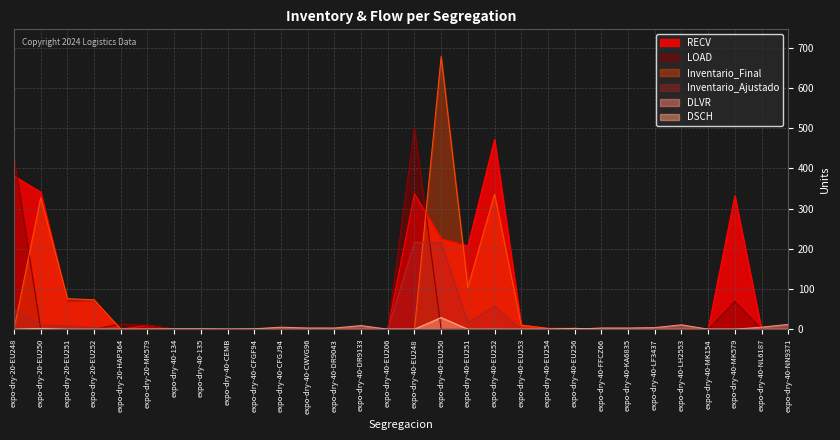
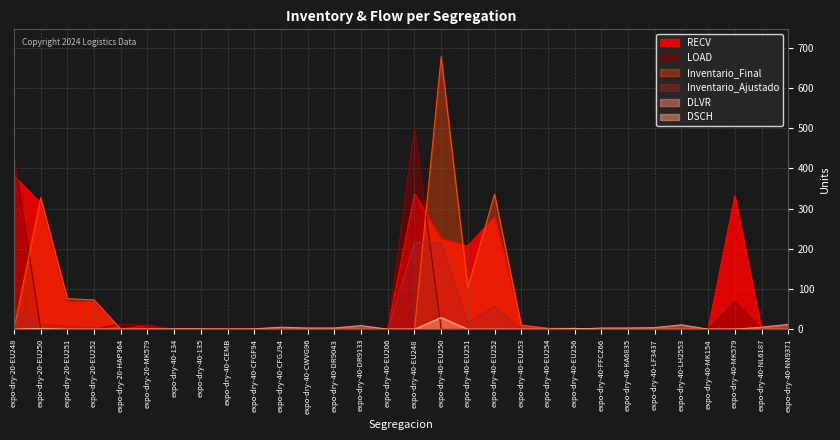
  {
    "RECV": {
      "expo-dry-20-EU248": 380,
-     "expo-dry-20-EU250": 340,
+     "expo-dry-20-EU250": 310,
      "expo-dry-20-EU251": 70,
      "expo-dry-40-EU248": 340,
      "expo-dry-40-EU250": 230,
      "expo-dry-40-EU251": 210,
-     "expo-dry-40-EU252": 470,
+     "expo-dry-40-EU252": 280,
      "expo-dry-40-MK579": 330
    }
  }
